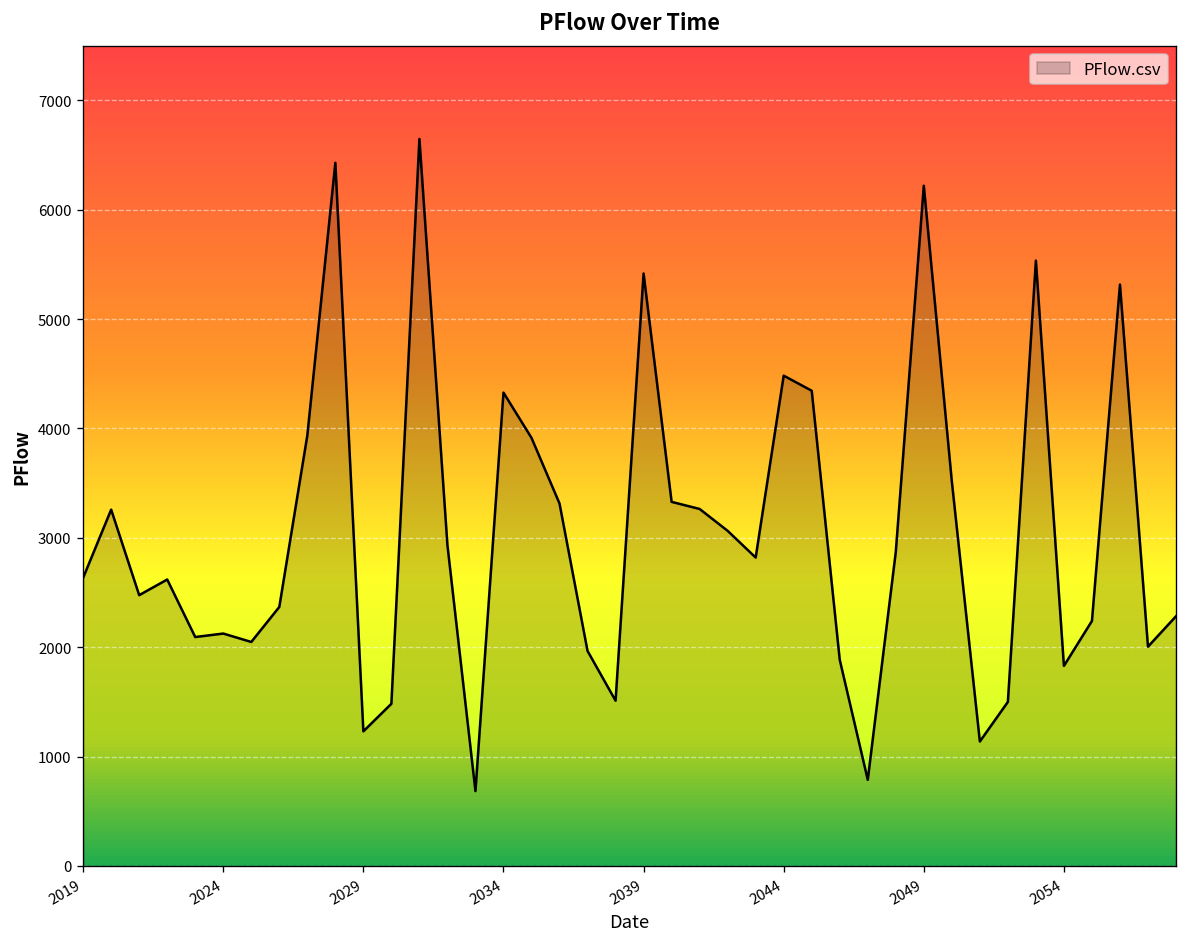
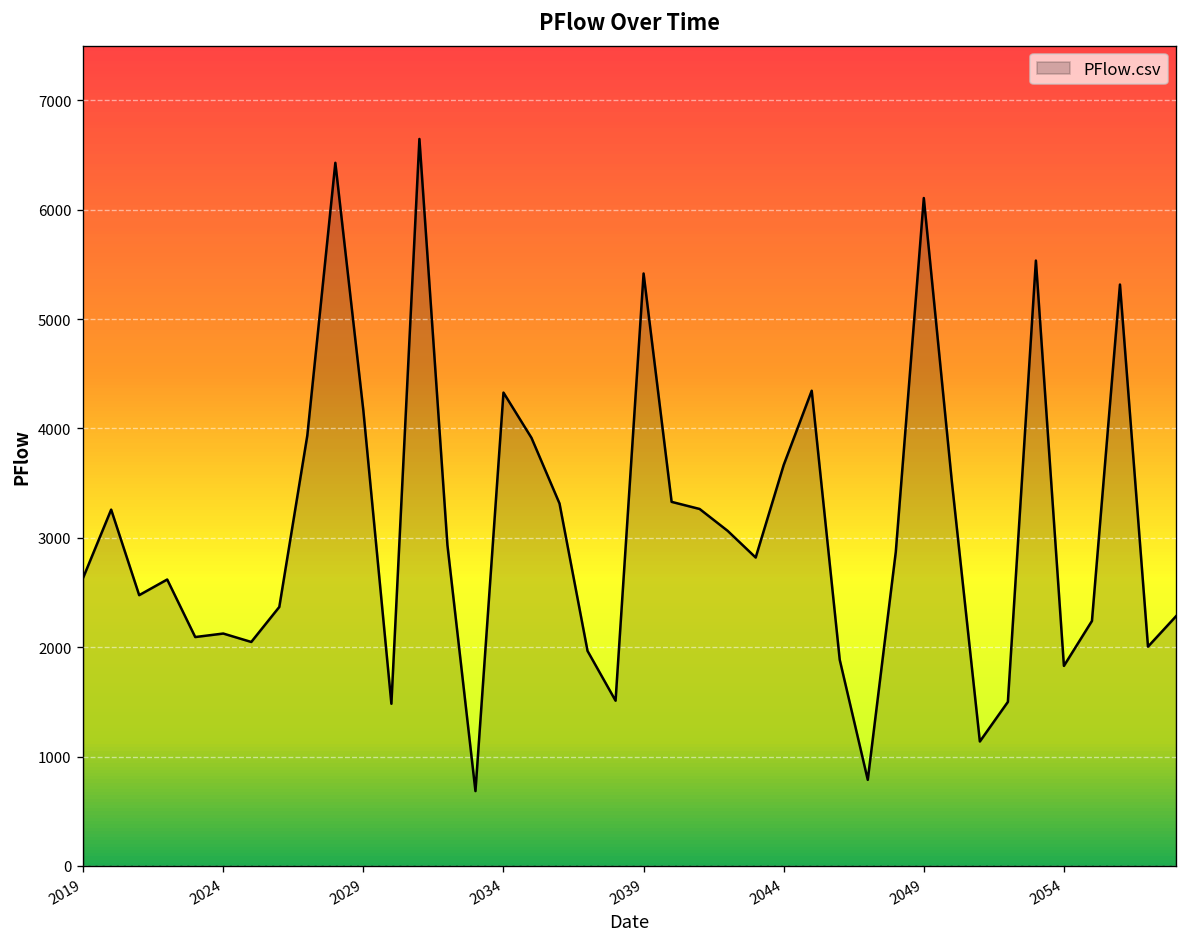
  {
    "2019": 2600,
    "2024": 2100,
-   "2029": 1200,
+   "2029": 4200,
    "2034": 4300,
    "2039": 5400,
-   "2044": 4500,
-   "2049": 6200,
+   "2044": 3700,
+   "2049": 6100,
    "2054": 1800
  }
